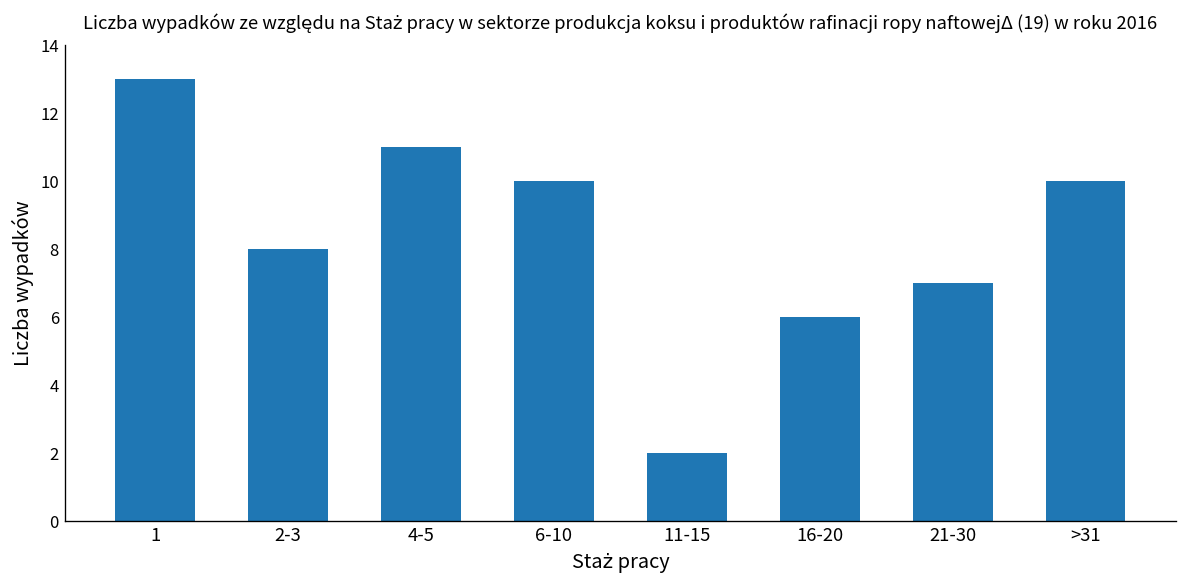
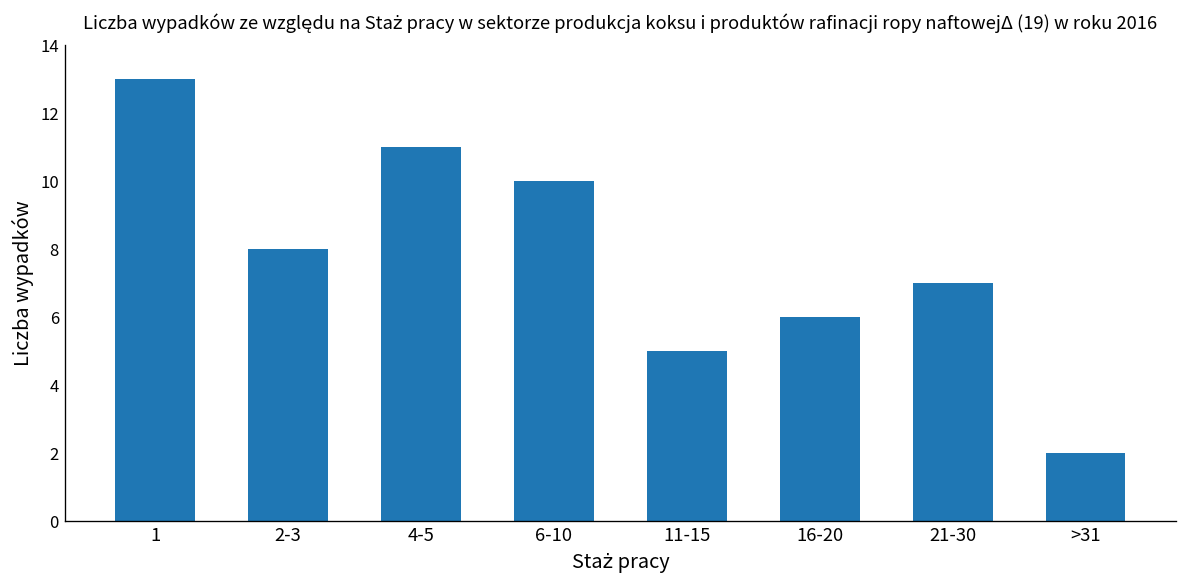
  {
    "1": 13,
    "2-3": 8,
    "4-5": 11,
    "6-10": 10,
-   "11-15": 2,
+   "11-15": 5,
    "16-20": 6,
    "21-30": 7,
-   ">31": 10
+   ">31": 2
  }
